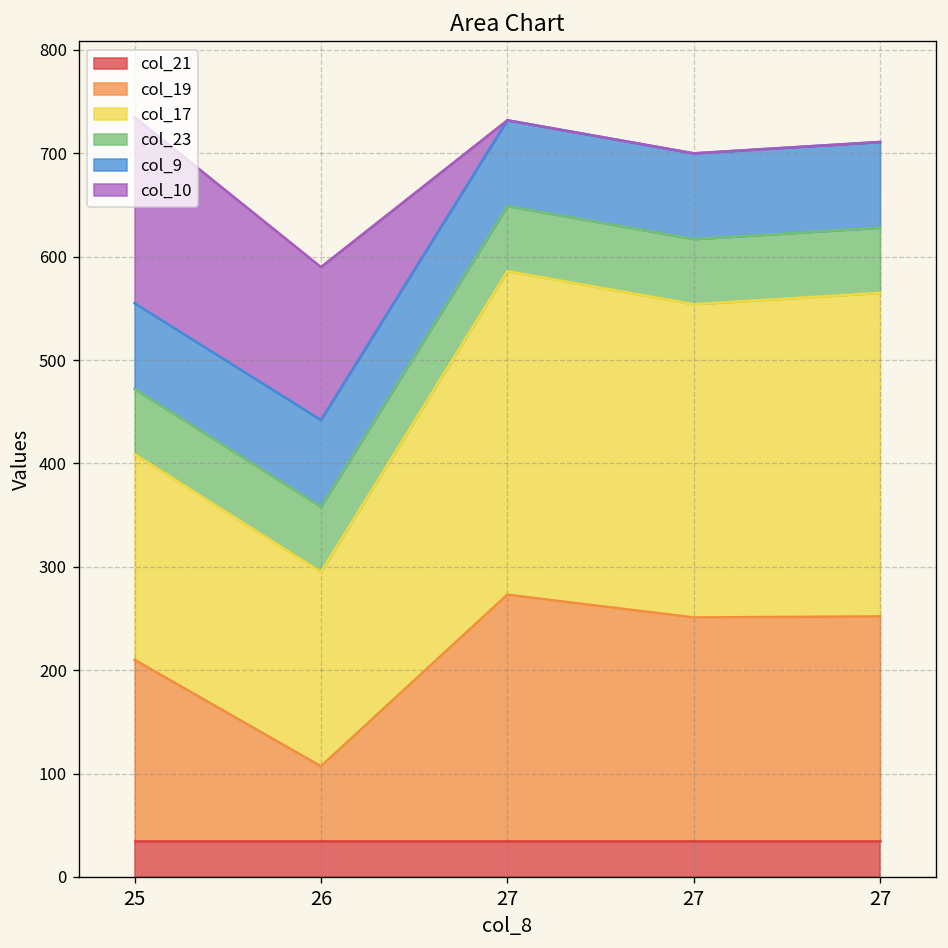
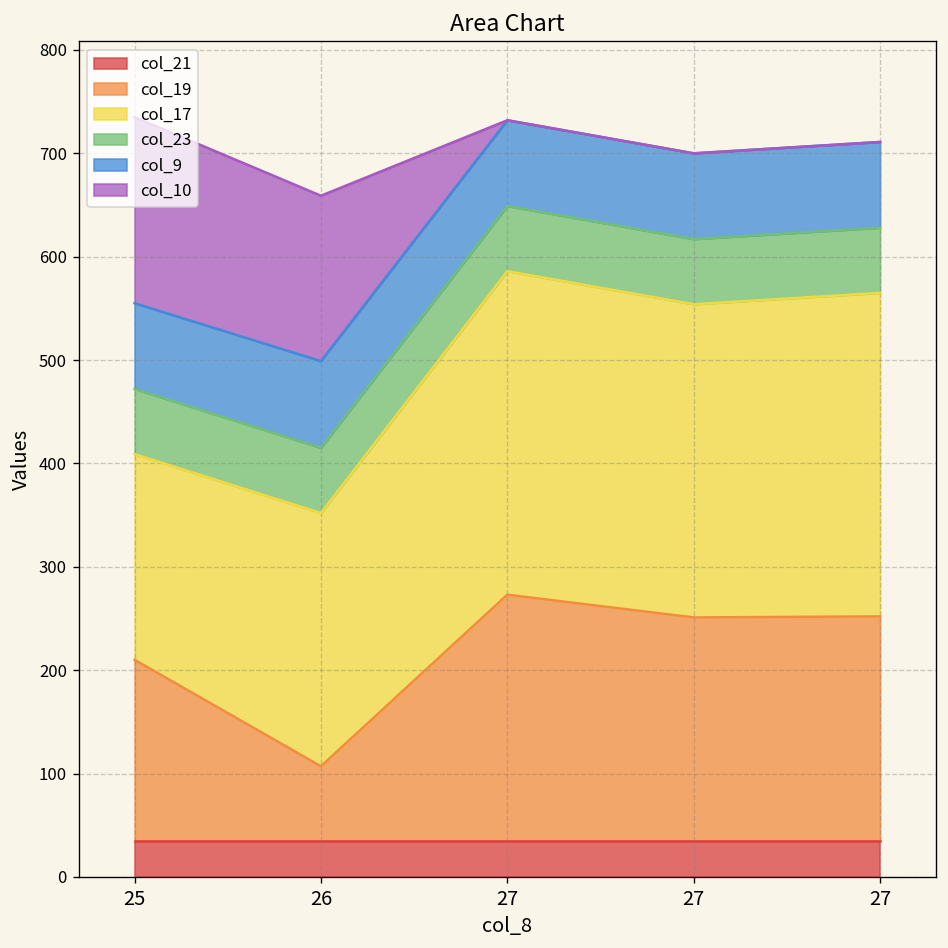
  {
    "col_21": {
      "25": 40,
      "26": 40
    },
    "col_19": {
      "25": 180,
      "26": 70
    },
    "col_17": {
      "25": 200,
-     "26": 190
+     "26": 250
    },
    "col_23": {
      "25": 60,
      "26": 60
    },
    "col_9": {
      "25": 80,
      "26": 80
    },
    "col_10": {
-     "26": 150
+     "26": 160
    }
  }
